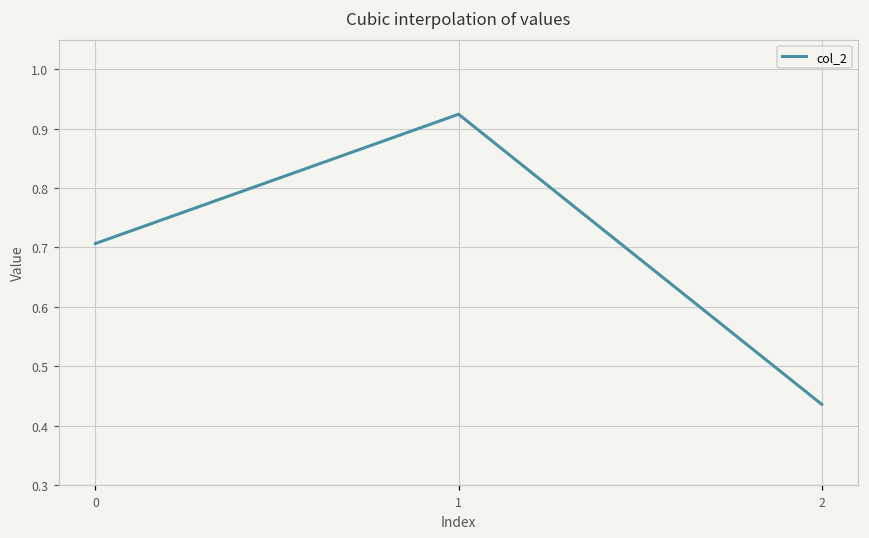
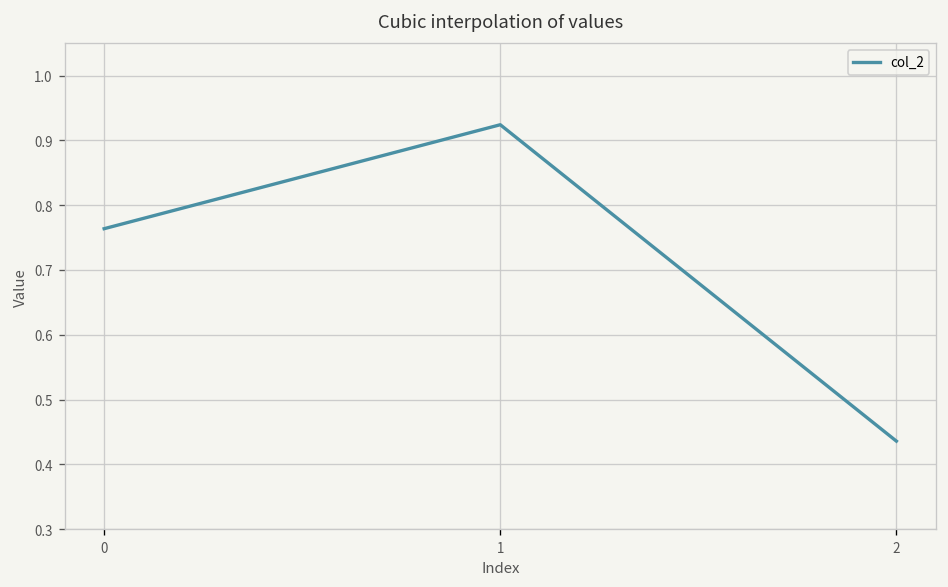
  {
-   "0": 0.71,
+   "0": 0.76,
    "1": 0.92,
    "2": 0.44
  }
